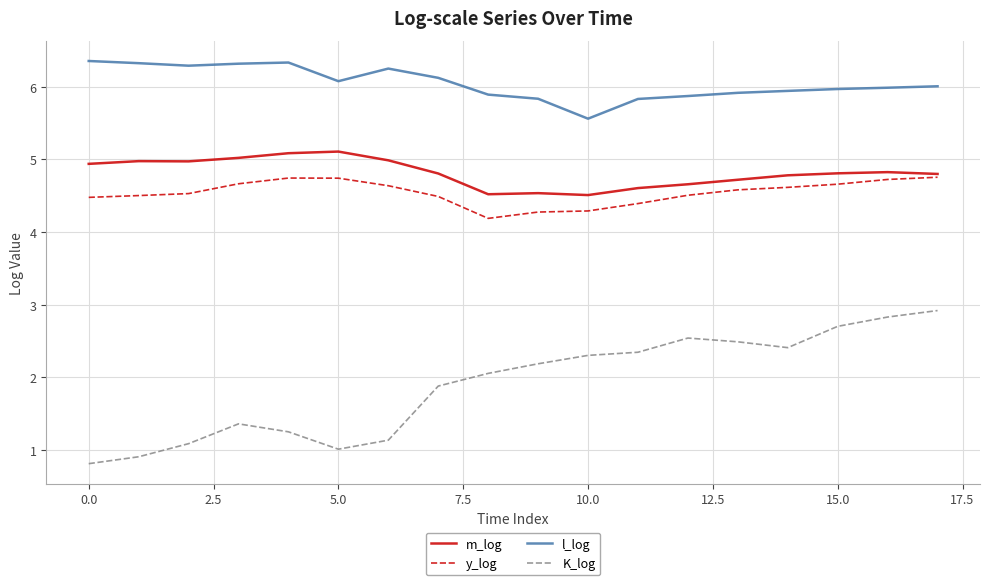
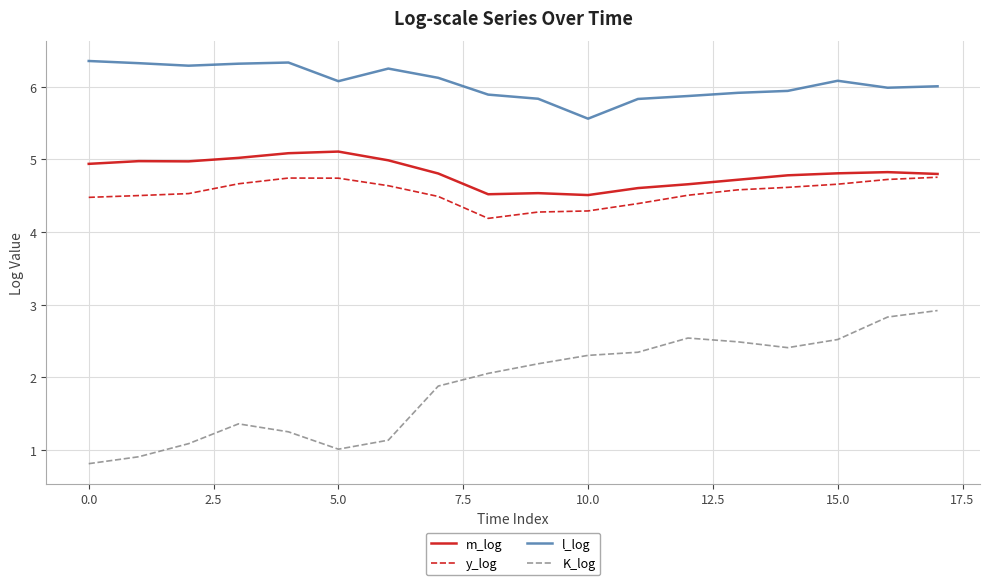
  {
    "l_log": {
      "0.0": 6.4,
      "5.0": 6.1,
      "10.0": 5.6,
-     "15.0": 6.0
+     "15.0": 6.1
    },
    "K_log": {
      "0.0": 0.8,
      "5.0": 1.0,
      "10.0": 2.3,
-     "15.0": 2.7
+     "15.0": 2.5
    }
  }
